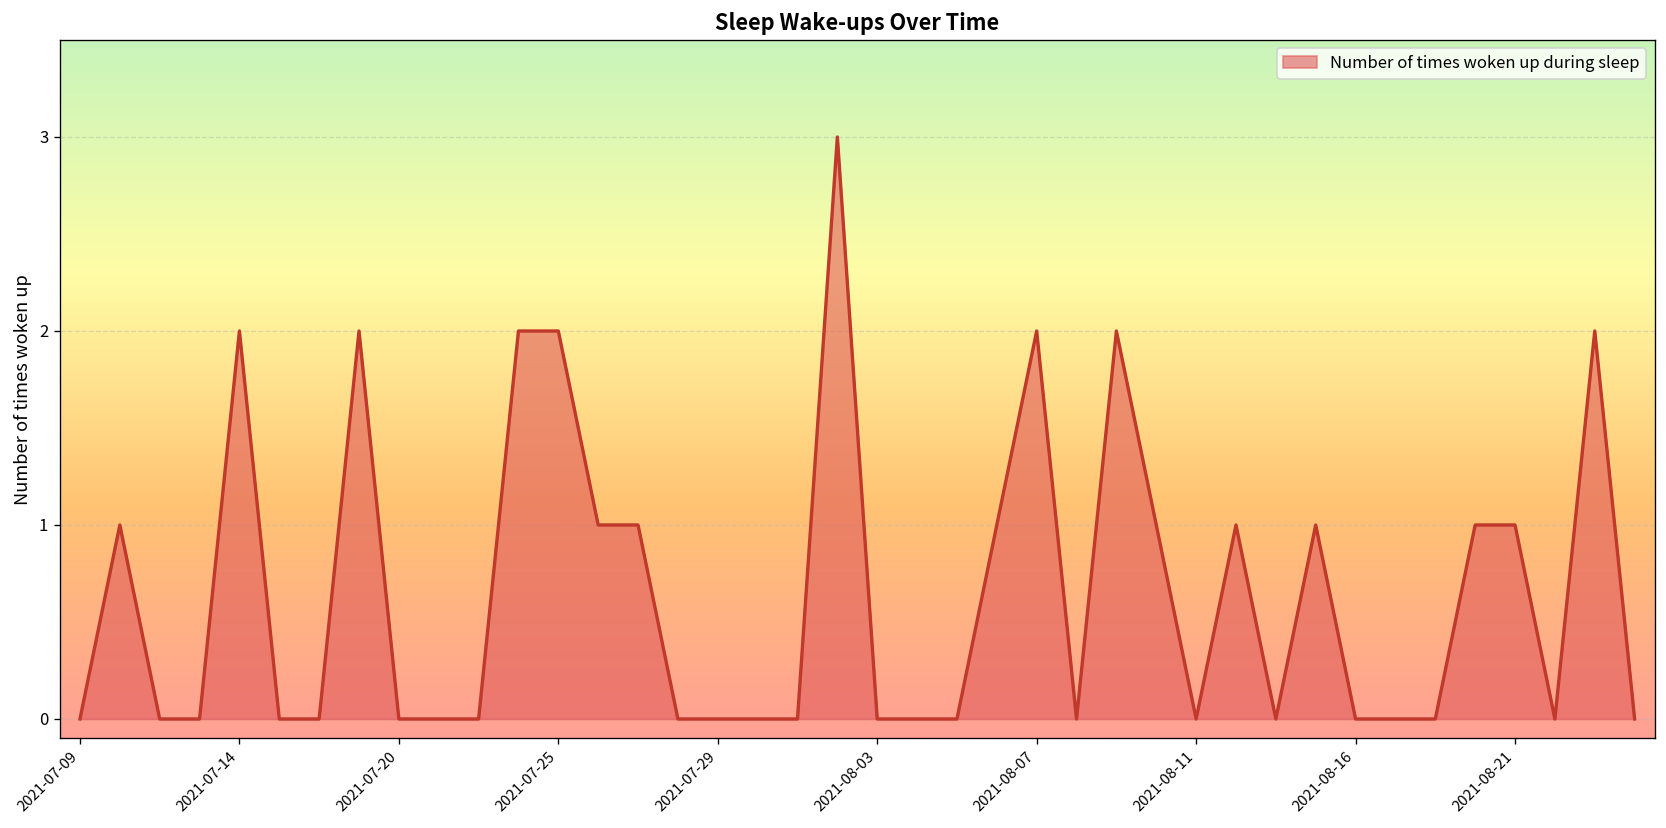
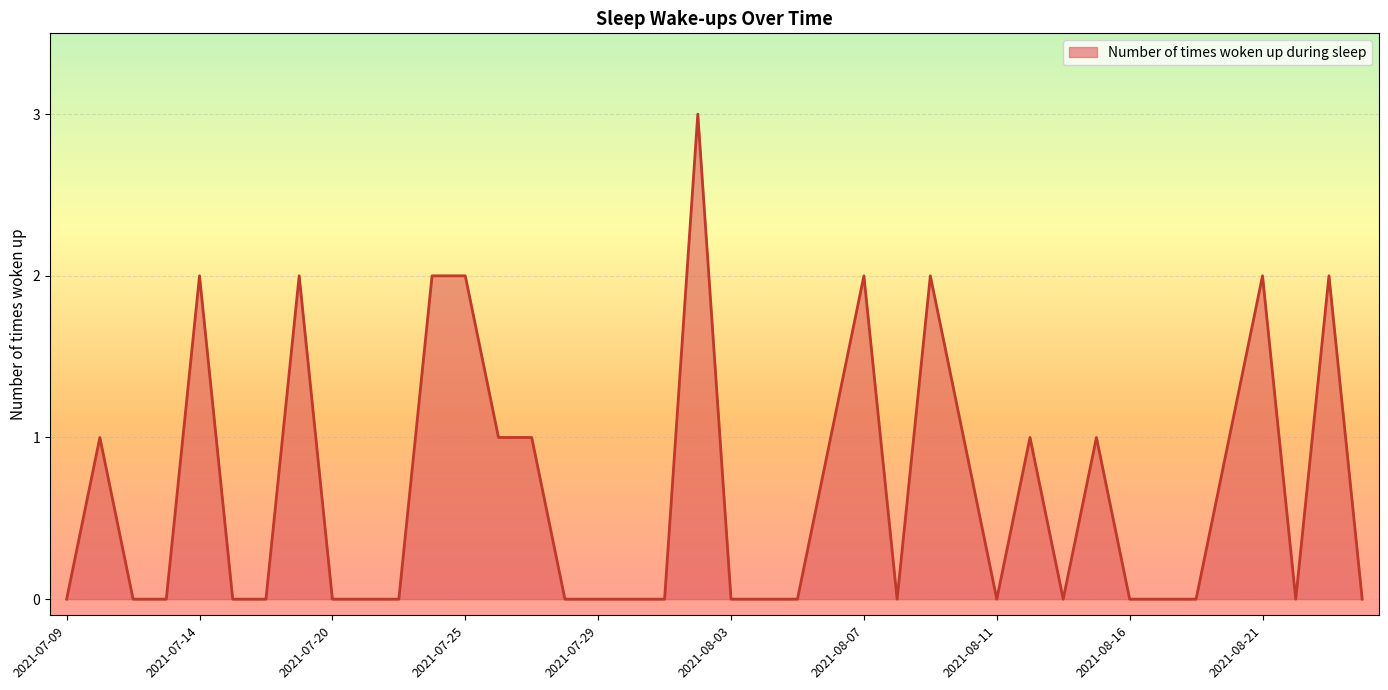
  {
    "2021-07-09": 0,
    "2021-07-14": 2,
    "2021-07-20": 0,
    "2021-07-25": 2,
    "2021-07-29": 0,
    "2021-08-03": 0,
    "2021-08-07": 2,
    "2021-08-11": 0,
    "2021-08-16": 0,
-   "2021-08-21": 1
+   "2021-08-21": 2
  }
